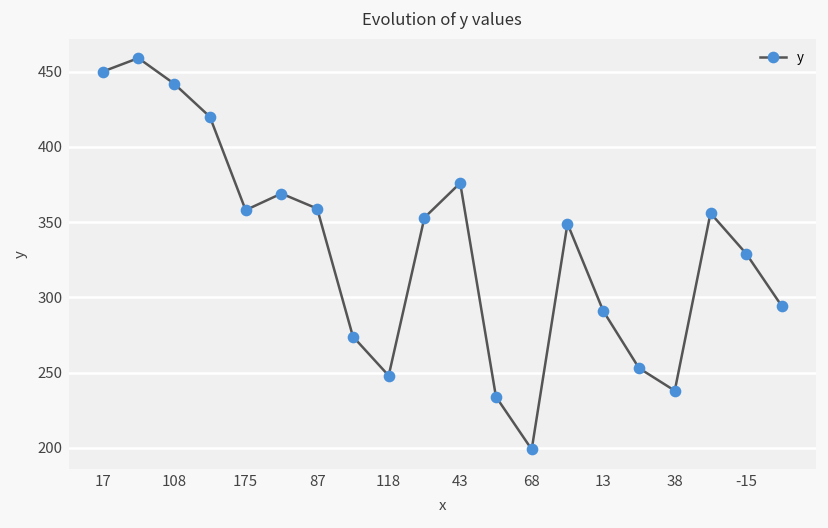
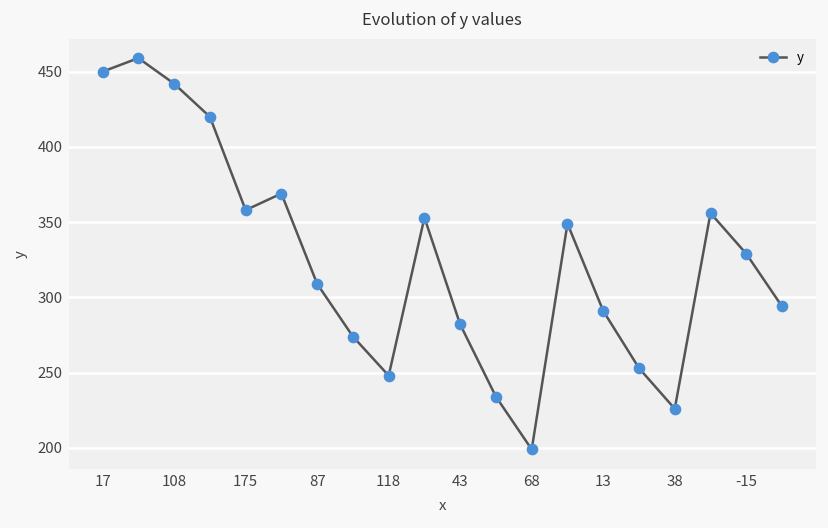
  {
    "108": 442,
    "175": 358,
-   "87": 359,
+   "87": 309,
    "118": 248,
-   "43": 376,
+   "43": 282,
    "68": 199,
-   "38": 238,
+   "38": 226,
    "-15": 329
  }
